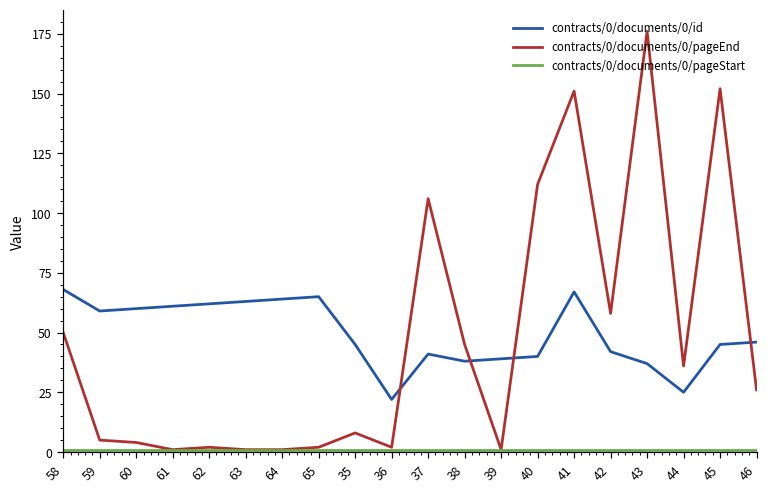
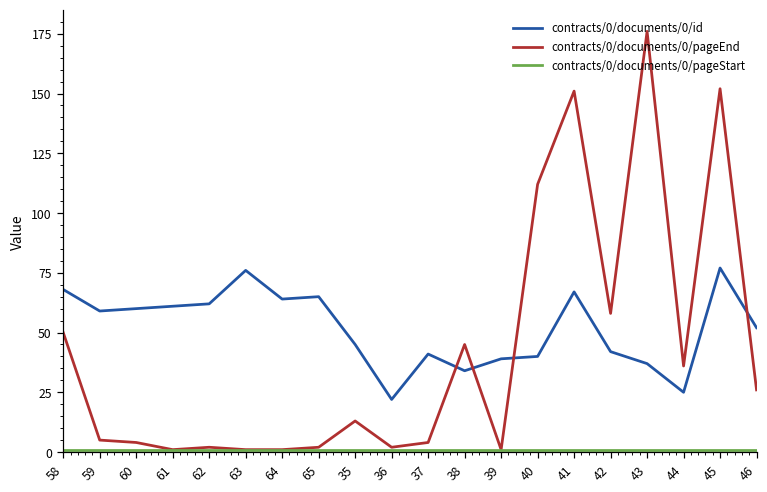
  {
    "contracts/0/documents/0/id": {
      "58": 68,
      "59": 59,
      "60": 60,
      "61": 61,
      "62": 62,
-     "63": 63,
+     "63": 76,
      "64": 64,
      "65": 65,
      "35": 45,
      "36": 22,
      "37": 41,
-     "38": 38,
+     "38": 34,
      "39": 39,
      "40": 40,
      "41": 67,
      "42": 42,
      "43": 37,
      "44": 25,
-     "45": 45,
-     "46": 46
+     "45": 77,
+     "46": 52
    },
    "contracts/0/documents/0/pageEnd": {
      "58": 50,
      "59": 5,
      "60": 4,
-     "35": 8,
-     "37": 106,
+     "35": 13,
+     "37": 4,
      "38": 45,
      "40": 112,
      "41": 151,
      "42": 58,
      "43": 176,
      "44": 36,
      "45": 152,
      "46": 26
    },
    "contracts/0/documents/0/pageStart": {
      "58": 1,
      "59": 1,
      "60": 1,
      "35": 1,
      "37": 1,
      "38": 1,
      "40": 1,
      "41": 1,
      "42": 1,
      "43": 1,
      "44": 1,
      "45": 1,
      "46": 1
    }
  }
